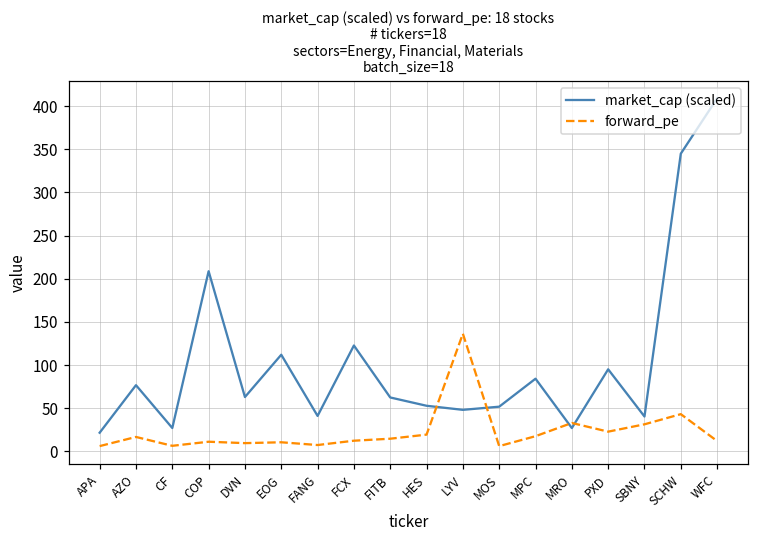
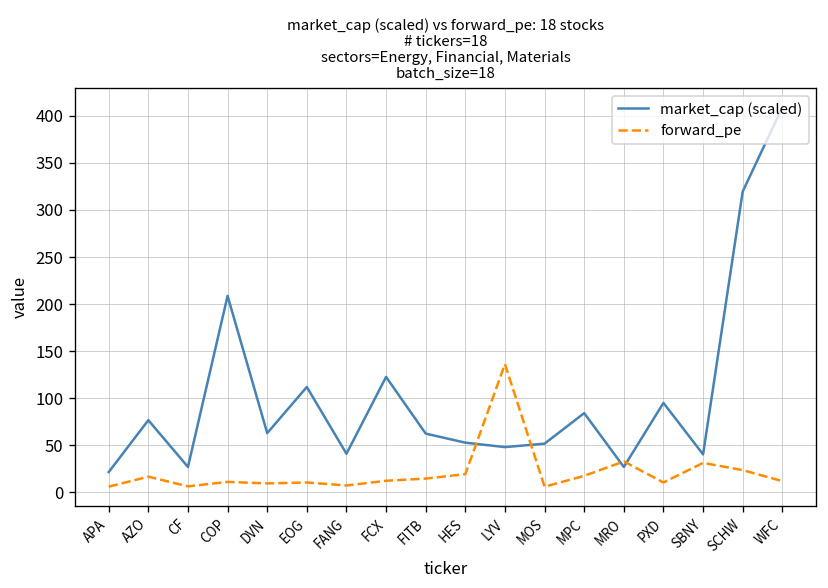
  {
    "market_cap (scaled)": {
      "APA": 20,
      "AZO": 80,
      "CF": 30,
      "COP": 210,
      "DVN": 60,
      "EOG": 110,
      "FANG": 40,
      "FCX": 120,
      "FITB": 60,
      "HES": 50,
      "LYV": 50,
      "MOS": 50,
      "MPC": 80,
      "MRO": 30,
      "PXD": 100,
      "SBNY": 40,
-     "SCHW": 340
+     "SCHW": 320
    },
    "forward_pe": {
      "APA": 10,
      "AZO": 20,
      "CF": 10,
      "COP": 10,
      "DVN": 10,
      "EOG": 10,
      "FANG": 10,
      "FCX": 10,
      "FITB": 10,
      "HES": 20,
      "LYV": 140,
      "MOS": 10,
      "MPC": 20,
      "MRO": 30,
-     "PXD": 20,
+     "PXD": 10,
      "SBNY": 30,
-     "SCHW": 40,
+     "SCHW": 20,
      "WFC": 10
    }
  }
